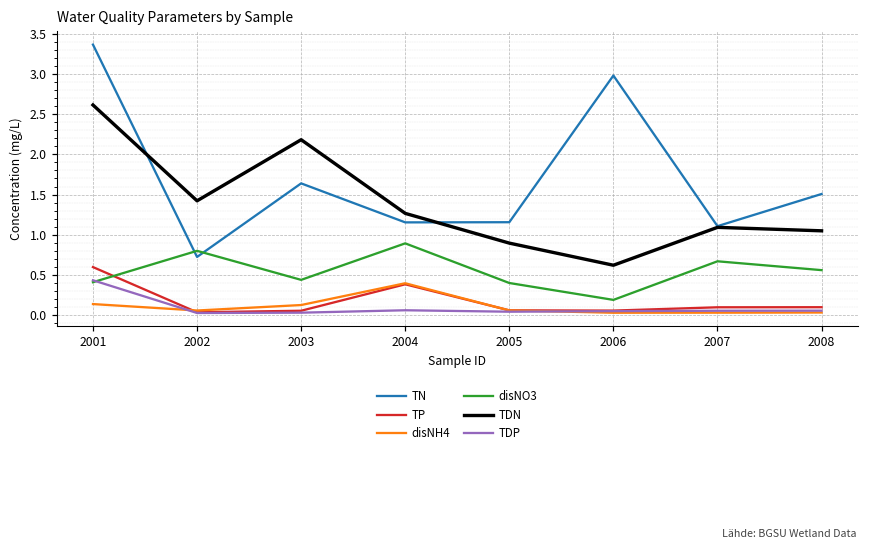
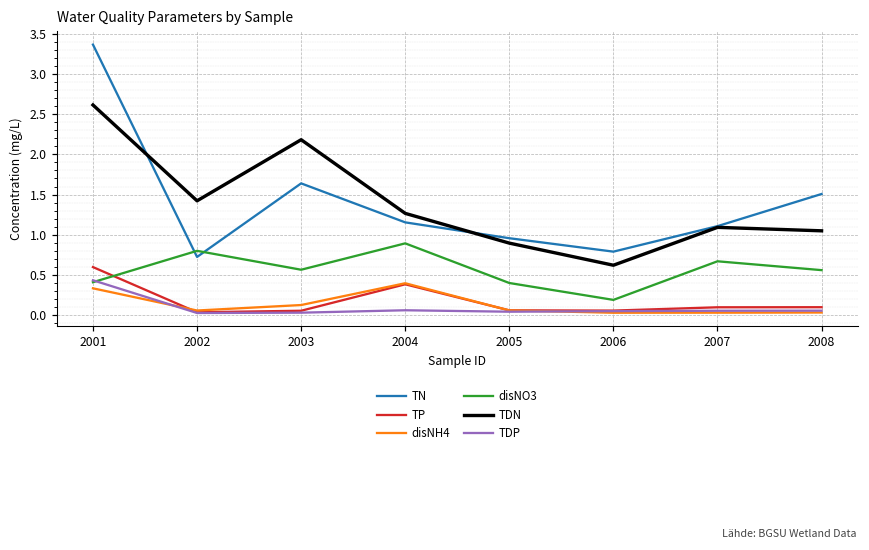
  {
    "TN": {
      "2001": 3.4,
      "2002": 0.7,
      "2003": 1.6,
      "2004": 1.2,
-     "2005": 1.2,
-     "2006": 3.0,
+     "2005": 1.0,
+     "2006": 0.8,
      "2008": 1.5
    },
    "TP": {
      "2001": 0.6,
      "2007": 0.1,
      "2008": 0.1
    },
    "disNH4": {
-     "2001": 0.1,
+     "2001": 0.3,
      "2003": 0.1
    },
    "disNO3": {
      "2002": 0.8,
-     "2003": 0.4,
+     "2003": 0.6,
      "2004": 0.9,
      "2005": 0.4,
      "2006": 0.2,
      "2007": 0.7,
      "2008": 0.6
    },
    "TDN": {
      "2001": 2.6,
      "2002": 1.4,
      "2003": 2.2,
      "2004": 1.3,
      "2005": 0.9,
      "2006": 0.6,
      "2008": 1.0
    },
    "TDP": {
      "2004": 0.1
    }
  }
